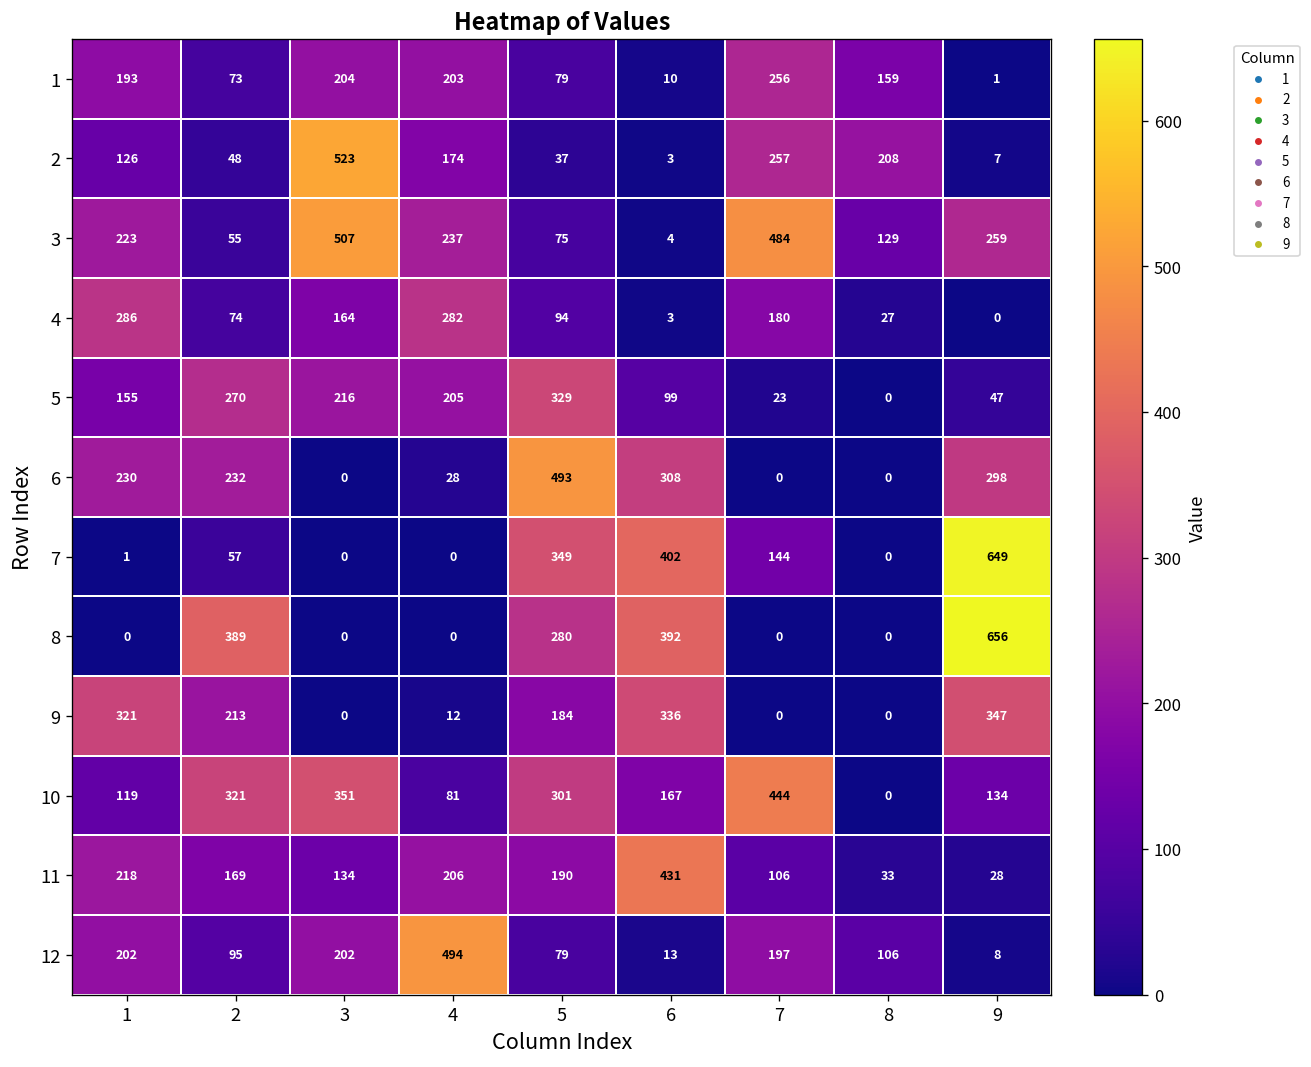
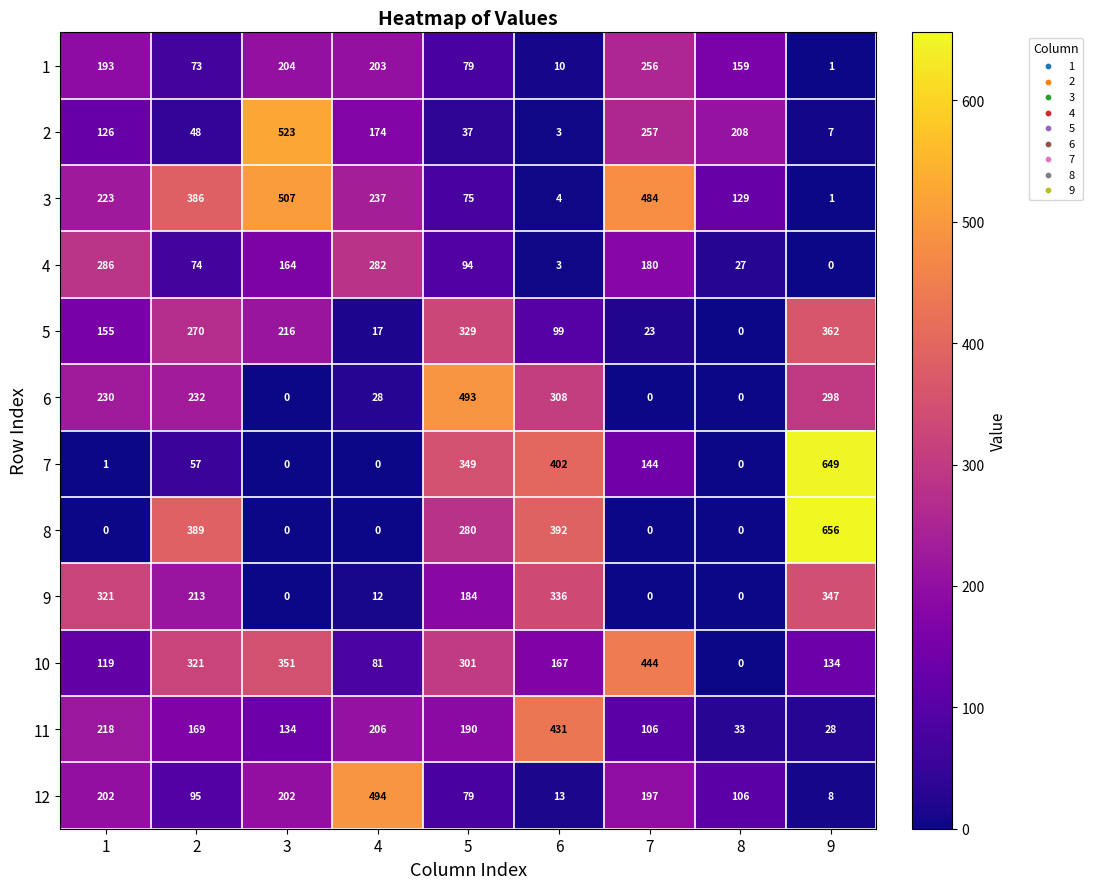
  {
    "1": {
      "1": 193,
      "2": 73,
      "3": 204,
      "4": 203,
      "5": 79,
      "6": 10,
      "7": 256,
      "8": 159,
      "9": 1
    },
    "2": {
      "1": 126,
      "2": 48,
      "3": 523,
      "4": 174,
      "5": 37,
      "6": 3,
      "7": 257,
      "8": 208,
      "9": 7
    },
    "3": {
      "1": 223,
-     "2": 55,
+     "2": 386,
      "3": 507,
      "4": 237,
      "5": 75,
      "6": 4,
      "7": 484,
      "8": 129,
-     "9": 259
+     "9": 1
    },
    "4": {
      "1": 286,
      "2": 74,
      "3": 164,
      "4": 282,
      "5": 94,
      "6": 3,
      "7": 180,
      "8": 27,
      "9": 0
    },
    "5": {
      "1": 155,
      "2": 270,
      "3": 216,
-     "4": 205,
+     "4": 17,
      "5": 329,
      "6": 99,
      "7": 23,
      "8": 0,
-     "9": 47
+     "9": 362
    },
    "6": {
      "1": 230,
      "2": 232,
      "3": 0,
      "4": 28,
      "5": 493,
      "6": 308,
      "7": 0,
      "8": 0,
      "9": 298
    },
    "7": {
      "1": 1,
      "2": 57,
      "3": 0,
      "4": 0,
      "5": 349,
      "6": 402,
      "7": 144,
      "8": 0,
      "9": 649
    },
    "8": {
      "1": 0,
      "2": 389,
      "3": 0,
      "4": 0,
      "5": 280,
      "6": 392,
      "7": 0,
      "8": 0,
      "9": 656
    },
    "9": {
      "1": 321,
      "2": 213,
      "3": 0,
      "4": 12,
      "5": 184,
      "6": 336,
      "7": 0,
      "8": 0,
      "9": 347
    },
    "10": {
      "1": 119,
      "2": 321,
      "3": 351,
      "4": 81,
      "5": 301,
      "6": 167,
      "7": 444,
      "8": 0,
      "9": 134
    },
    "11": {
      "1": 218,
      "2": 169,
      "3": 134,
      "4": 206,
      "5": 190,
      "6": 431,
      "7": 106,
      "8": 33,
      "9": 28
    },
    "12": {
      "1": 202,
      "2": 95,
      "3": 202,
      "4": 494,
      "5": 79,
      "6": 13,
      "7": 197,
      "8": 106,
      "9": 8
    }
  }
